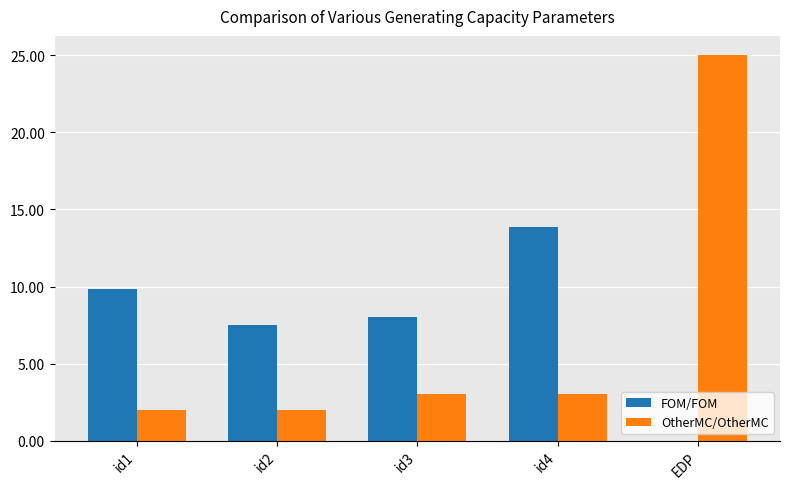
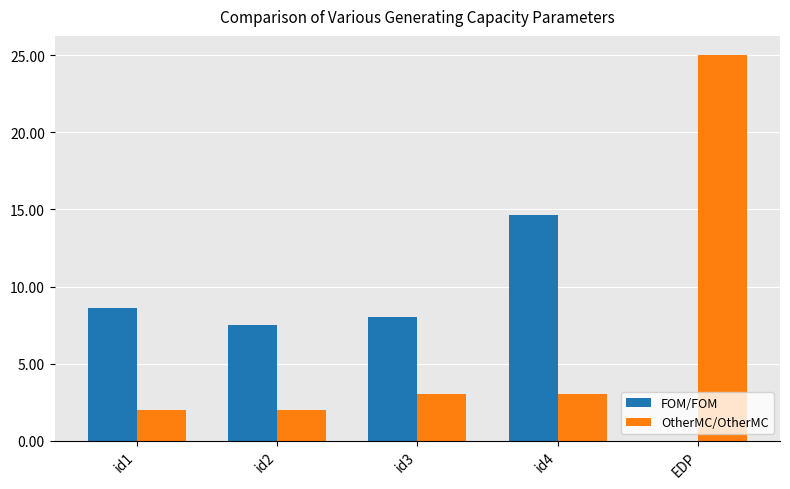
  {
    "FOM/FOM": {
-     "id1": 9.8,
+     "id1": 8.6,
      "id2": 7.5,
      "id3": 8.0,
-     "id4": 13.9,
+     "id4": 14.6,
      "EDP": 0.0
    },
    "OtherMC/OtherMC": {
      "id1": 2.0,
      "id2": 2.0,
      "id3": 3.0,
      "id4": 3.0,
      "EDP": 25.0
    }
  }
